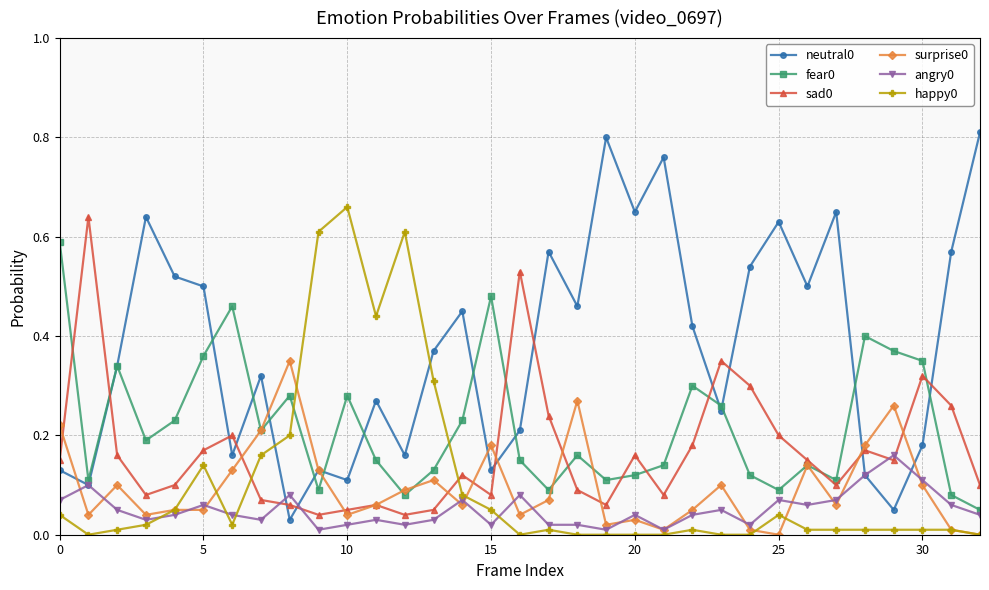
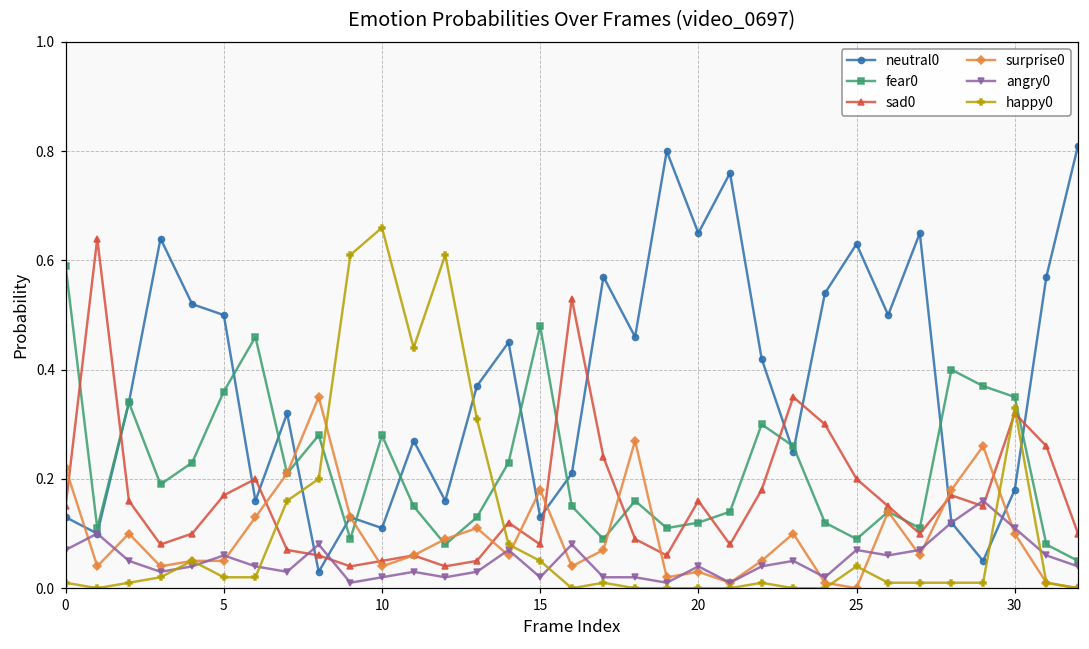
  {
    "neutral0": {
      "0": 0.13,
      "5": 0.50,
      "10": 0.11,
      "15": 0.13,
      "20": 0.65,
      "25": 0.63,
      "30": 0.18
    },
    "fear0": {
      "0": 0.59,
      "5": 0.36,
      "10": 0.28,
      "15": 0.48,
      "20": 0.12,
      "25": 0.09,
      "30": 0.35
    },
    "angry0": {
      "0": 0.07,
      "5": 0.06,
      "10": 0.02,
      "15": 0.02,
      "20": 0.04,
      "25": 0.07,
      "30": 0.11
    },
    "happy0": {
-     "0": 0.04,
-     "5": 0.14,
+     "0": 0.01,
+     "5": 0.02,
      "10": 0.66,
      "15": 0.05,
      "20": 0.00,
      "25": 0.04,
-     "30": 0.01
+     "30": 0.33
    }
  }
